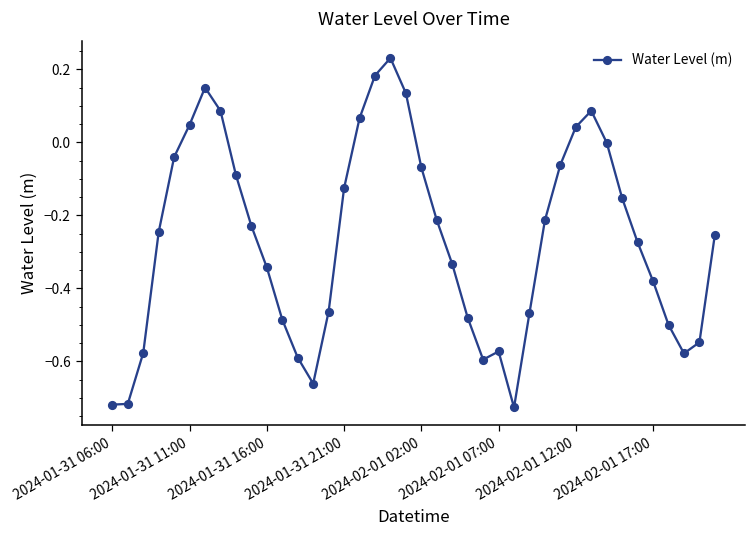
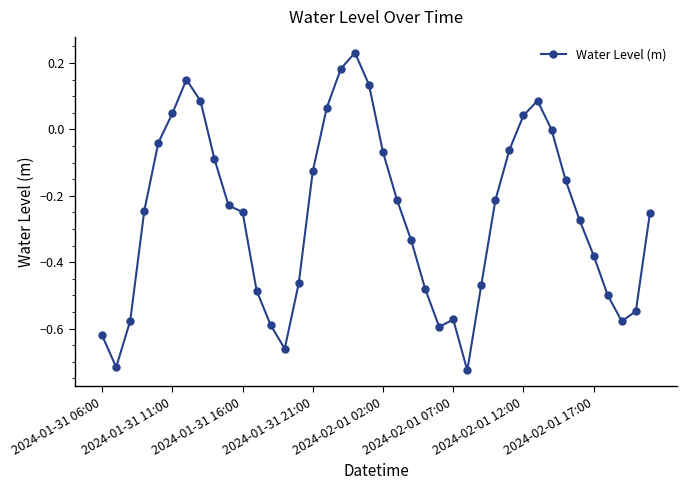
  {
-   "2024-01-31 06:00": -0.72,
+   "2024-01-31 06:00": -0.62,
    "2024-01-31 11:00": 0.05,
-   "2024-01-31 16:00": -0.34,
+   "2024-01-31 16:00": -0.25,
    "2024-01-31 21:00": -0.13,
    "2024-02-01 02:00": -0.07,
    "2024-02-01 07:00": -0.57,
    "2024-02-01 12:00": 0.04,
    "2024-02-01 17:00": -0.38
  }
